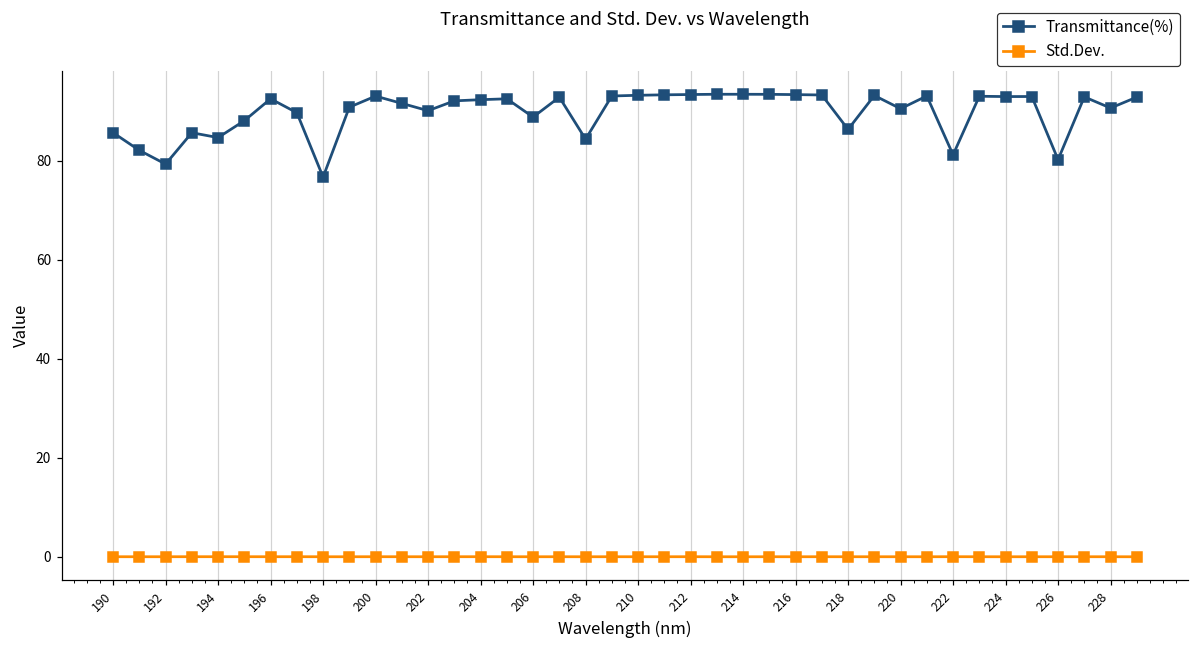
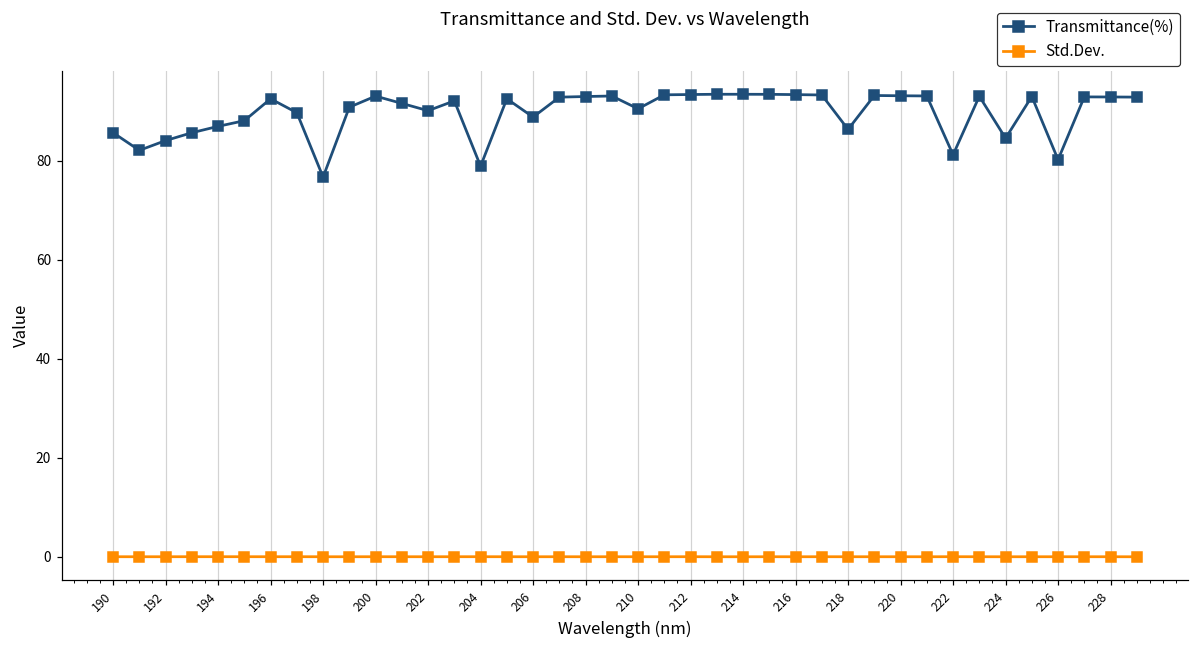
  {
    "Transmittance(%)": {
      "190": 86,
-     "192": 79,
-     "194": 85,
+     "192": 84,
+     "194": 87,
      "196": 93,
      "198": 77,
      "200": 93,
      "202": 90,
-     "204": 92,
+     "204": 79,
      "206": 89,
-     "208": 84,
-     "210": 93,
+     "208": 93,
+     "210": 91,
      "212": 93,
      "214": 93,
      "216": 93,
      "218": 86,
-     "220": 91,
+     "220": 93,
      "222": 81,
-     "224": 93,
+     "224": 85,
      "226": 80,
-     "228": 91
+     "228": 93
    },
    "Std.Dev.": {
      "190": 0,
      "192": 0,
      "194": 0,
      "196": 0,
      "198": 0,
      "200": 0,
      "202": 0,
      "204": 0,
      "206": 0,
      "208": 0,
      "210": 0,
      "212": 0,
      "214": 0,
      "216": 0,
      "218": 0,
      "220": 0,
      "222": 0,
      "224": 0,
      "226": 0,
      "228": 0
    }
  }
